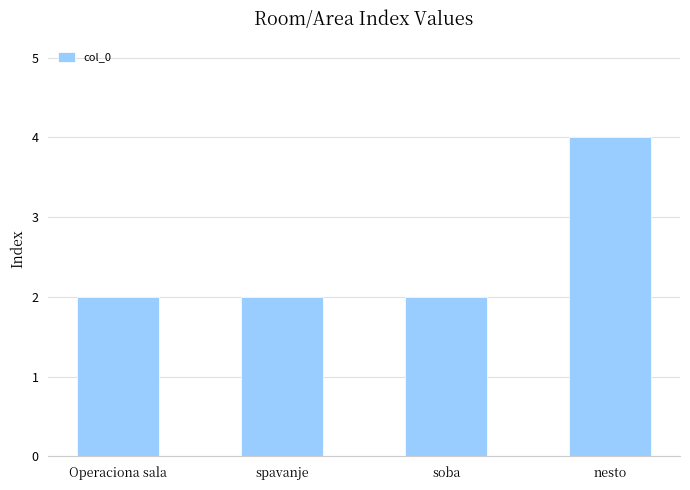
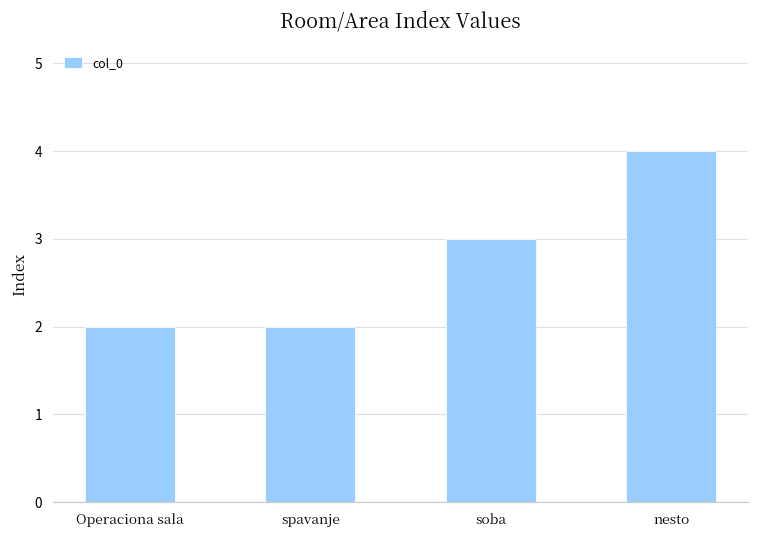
  {
    "Operaciona sala": 2,
    "spavanje": 2,
-   "soba": 2,
+   "soba": 3,
    "nesto": 4
  }
